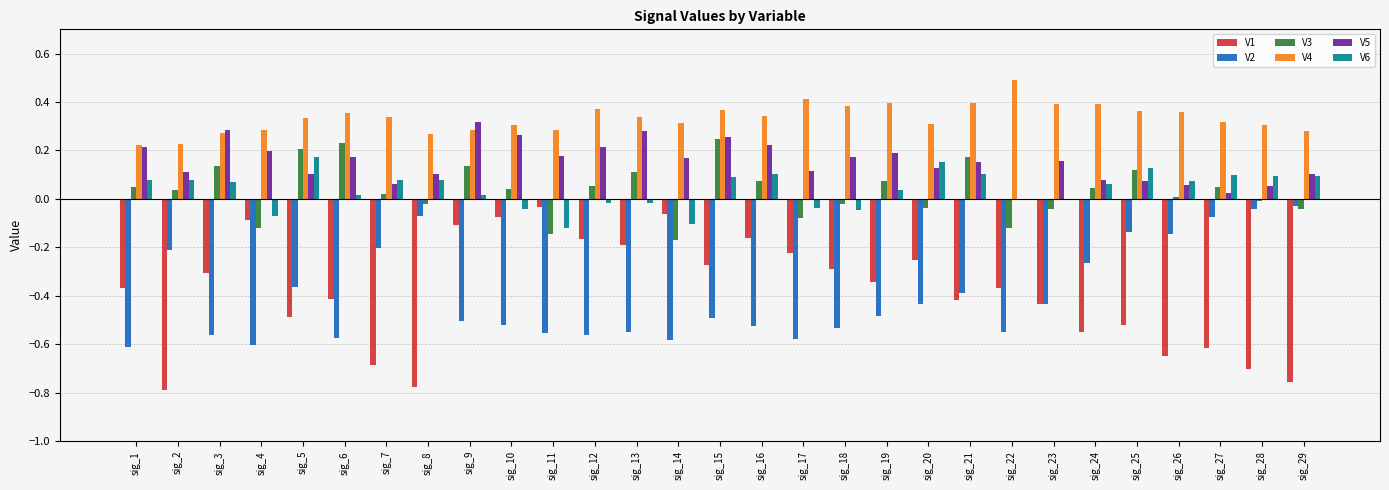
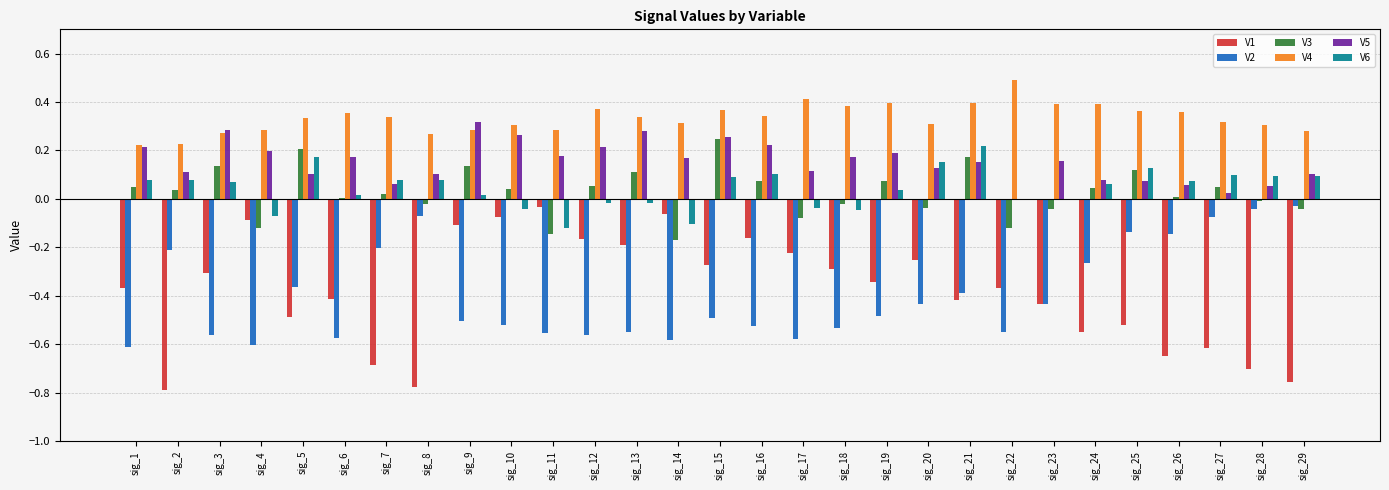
  {
    "V1": {
      "sig_1": -0.37,
      "sig_2": -0.79,
      "sig_3": -0.30,
      "sig_4": -0.09,
      "sig_5": -0.49,
      "sig_6": -0.41,
      "sig_7": -0.69,
      "sig_8": -0.78,
      "sig_9": -0.11,
      "sig_10": -0.08,
      "sig_11": -0.03,
      "sig_12": -0.16,
      "sig_13": -0.19,
      "sig_14": -0.06,
      "sig_15": -0.27,
      "sig_16": -0.16,
      "sig_17": -0.22,
      "sig_18": -0.29,
      "sig_19": -0.34,
      "sig_20": -0.25,
      "sig_21": -0.42,
      "sig_22": -0.37,
      "sig_23": -0.43,
      "sig_24": -0.55,
      "sig_25": -0.52,
      "sig_26": -0.65,
      "sig_27": -0.62,
      "sig_28": -0.70,
      "sig_29": -0.76
    },
    "V2": {
      "sig_1": -0.61,
      "sig_2": -0.21,
      "sig_3": -0.56,
      "sig_4": -0.60,
      "sig_5": -0.36,
      "sig_6": -0.58,
      "sig_7": -0.20,
      "sig_8": -0.07,
      "sig_9": -0.50,
      "sig_10": -0.52,
      "sig_11": -0.55,
      "sig_12": -0.56,
      "sig_13": -0.55,
      "sig_14": -0.58,
      "sig_15": -0.49,
      "sig_16": -0.53,
      "sig_17": -0.58,
      "sig_18": -0.53,
      "sig_19": -0.48,
      "sig_20": -0.44,
      "sig_21": -0.39,
      "sig_22": -0.55,
      "sig_23": -0.43,
      "sig_24": -0.26,
      "sig_25": -0.14,
      "sig_26": -0.15,
      "sig_27": -0.08,
      "sig_28": -0.04,
      "sig_29": -0.03
    },
    "V3": {
      "sig_1": 0.05,
      "sig_2": 0.04,
      "sig_3": 0.14,
      "sig_4": -0.12,
      "sig_5": 0.21,
-     "sig_6": 0.23,
+     "sig_6": 0.00,
      "sig_7": 0.02,
      "sig_8": -0.02,
      "sig_9": 0.14,
      "sig_10": 0.04,
      "sig_11": -0.14,
      "sig_12": 0.05,
      "sig_13": 0.11,
      "sig_14": -0.17,
      "sig_15": 0.25,
      "sig_16": 0.07,
      "sig_17": -0.08,
      "sig_18": -0.02,
      "sig_19": 0.07,
      "sig_20": -0.04,
      "sig_21": 0.17,
      "sig_22": -0.12,
      "sig_23": -0.04,
      "sig_24": 0.05,
      "sig_25": 0.12,
      "sig_27": 0.05,
      "sig_29": -0.04
    },
    "V4": {
      "sig_1": 0.22,
      "sig_2": 0.23,
      "sig_3": 0.27,
      "sig_4": 0.28,
      "sig_5": 0.33,
      "sig_6": 0.35,
      "sig_7": 0.34,
      "sig_8": 0.27,
      "sig_9": 0.29,
      "sig_10": 0.31,
      "sig_11": 0.28,
      "sig_12": 0.37,
      "sig_13": 0.34,
      "sig_14": 0.31,
      "sig_15": 0.37,
      "sig_16": 0.34,
      "sig_17": 0.41,
      "sig_18": 0.38,
      "sig_19": 0.40,
      "sig_20": 0.31,
      "sig_21": 0.40,
      "sig_22": 0.49,
      "sig_23": 0.39,
      "sig_24": 0.39,
      "sig_25": 0.36,
      "sig_26": 0.36,
      "sig_27": 0.32,
      "sig_28": 0.30,
      "sig_29": 0.28
    },
    "V5": {
      "sig_1": 0.21,
      "sig_2": 0.11,
      "sig_3": 0.28,
      "sig_4": 0.20,
      "sig_5": 0.10,
      "sig_6": 0.17,
      "sig_7": 0.06,
      "sig_8": 0.10,
      "sig_9": 0.32,
      "sig_10": 0.26,
      "sig_11": 0.18,
      "sig_12": 0.21,
      "sig_13": 0.28,
      "sig_14": 0.17,
      "sig_15": 0.26,
      "sig_16": 0.22,
      "sig_17": 0.11,
      "sig_18": 0.17,
      "sig_19": 0.19,
      "sig_20": 0.13,
      "sig_21": 0.15,
      "sig_23": 0.15,
      "sig_24": 0.08,
      "sig_25": 0.07,
      "sig_26": 0.06,
      "sig_27": 0.02,
      "sig_28": 0.06,
      "sig_29": 0.10
    },
    "V6": {
      "sig_1": 0.08,
      "sig_2": 0.08,
      "sig_3": 0.07,
      "sig_4": -0.07,
      "sig_5": 0.17,
      "sig_6": 0.02,
      "sig_7": 0.08,
      "sig_8": 0.08,
      "sig_9": 0.02,
      "sig_10": -0.04,
      "sig_11": -0.12,
      "sig_12": -0.02,
      "sig_13": -0.02,
      "sig_14": -0.10,
      "sig_15": 0.09,
      "sig_16": 0.10,
      "sig_17": -0.04,
      "sig_18": -0.04,
      "sig_19": 0.04,
      "sig_20": 0.15,
-     "sig_21": 0.10,
+     "sig_21": 0.22,
      "sig_24": 0.06,
      "sig_25": 0.13,
      "sig_26": 0.08,
      "sig_27": 0.10,
      "sig_28": 0.10,
      "sig_29": 0.10
    }
  }
